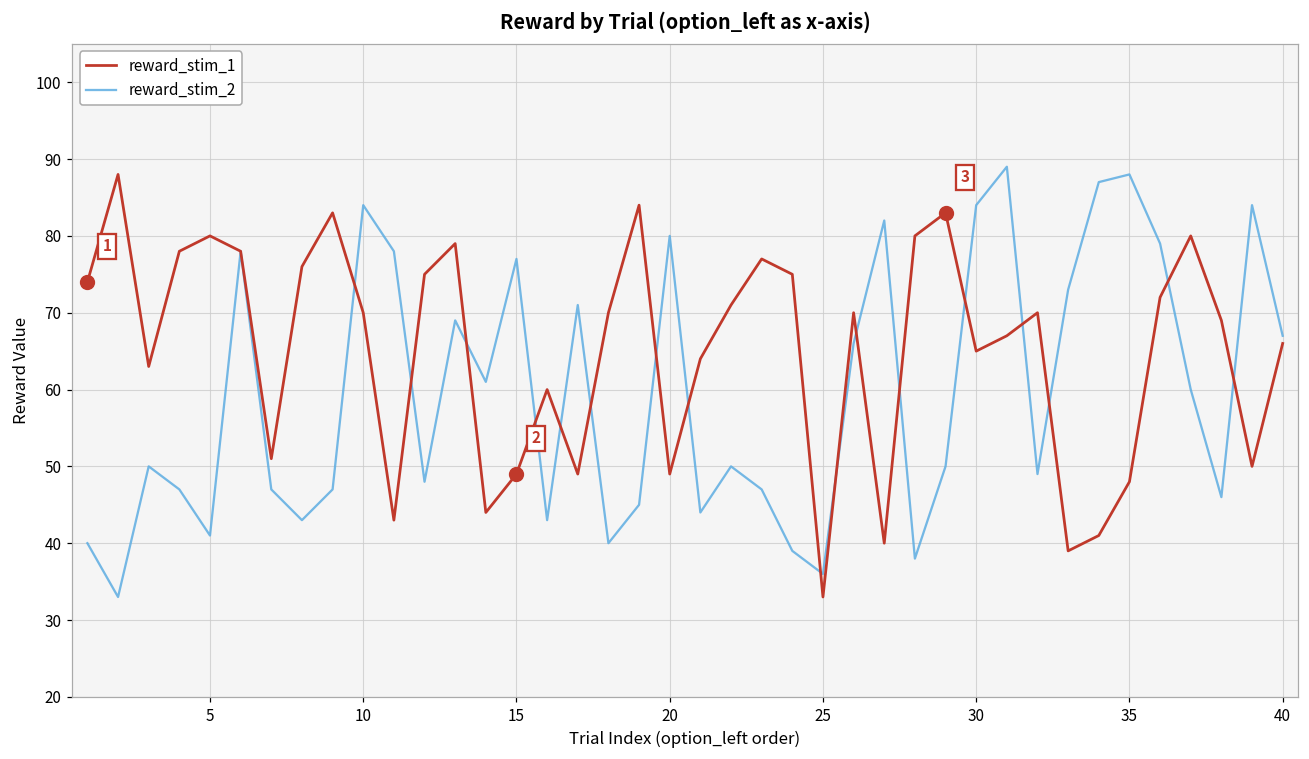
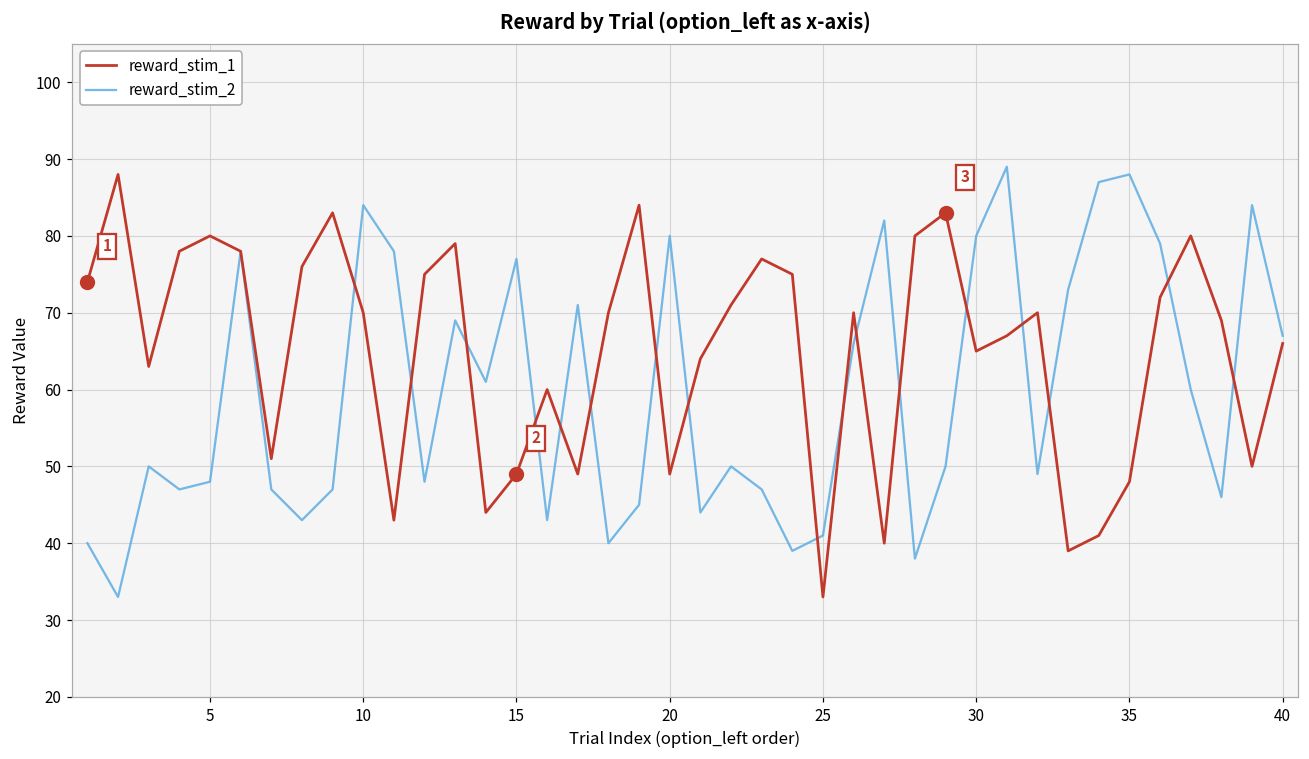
  {
    "reward_stim_2": {
-     "5": 41,
+     "5": 48,
      "10": 84,
      "15": 77,
      "20": 80,
-     "25": 36,
-     "30": 84,
+     "25": 41,
+     "30": 80,
      "35": 88,
      "40": 67
    }
  }
